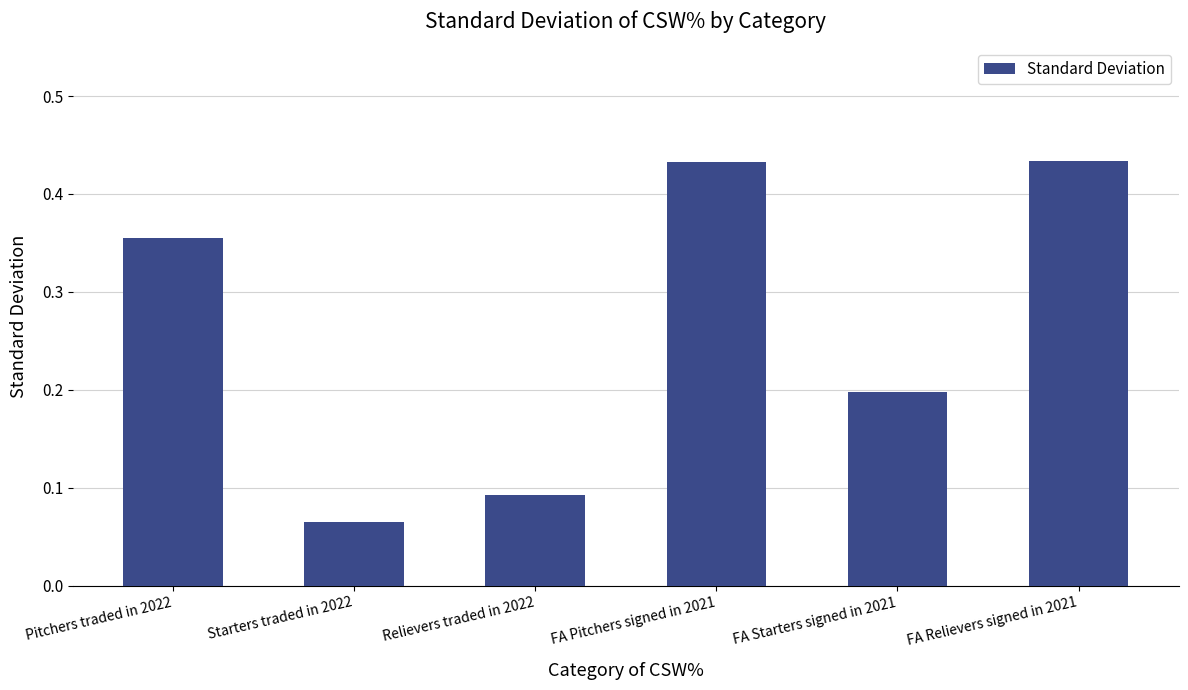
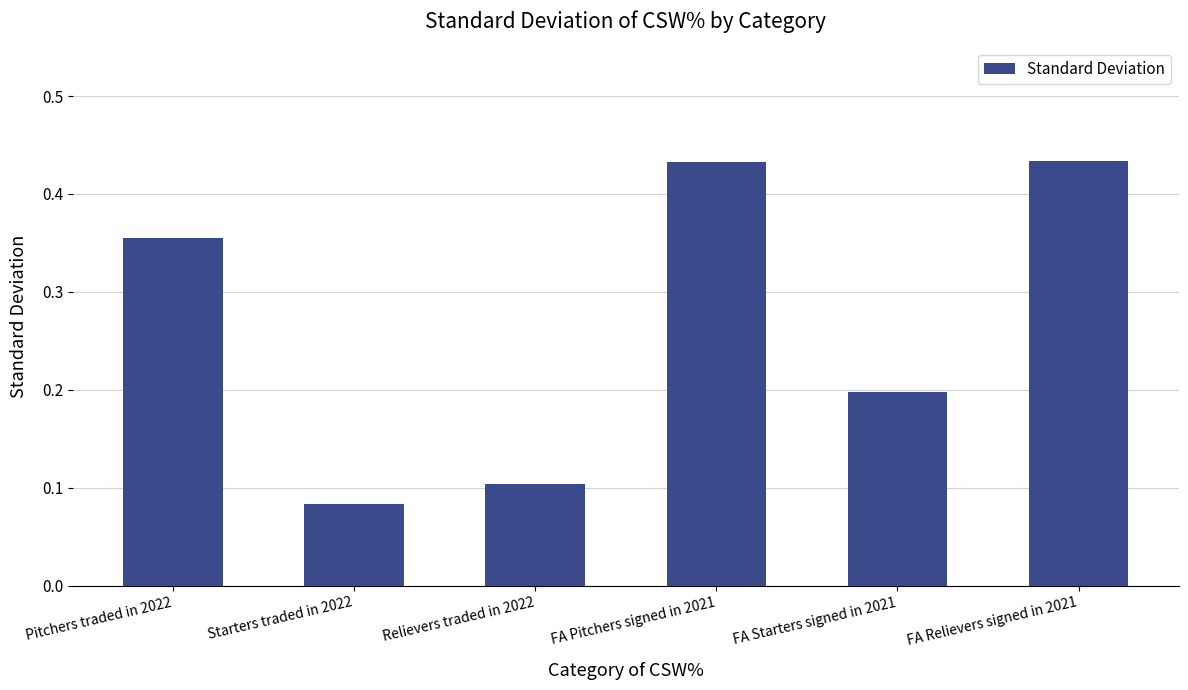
  {
    "Pitchers traded in 2022": 0.36,
-   "Starters traded in 2022": 0.06,
-   "Relievers traded in 2022": 0.09,
+   "Starters traded in 2022": 0.08,
+   "Relievers traded in 2022": 0.10,
    "FA Pitchers signed in 2021": 0.43,
    "FA Starters signed in 2021": 0.20,
    "FA Relievers signed in 2021": 0.43
  }
